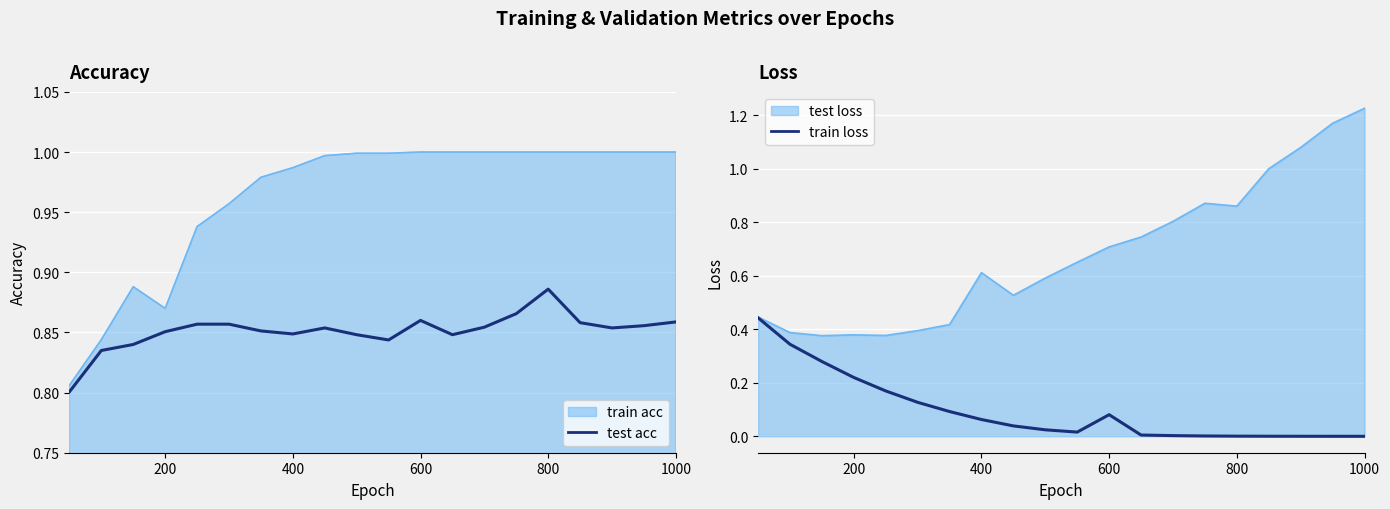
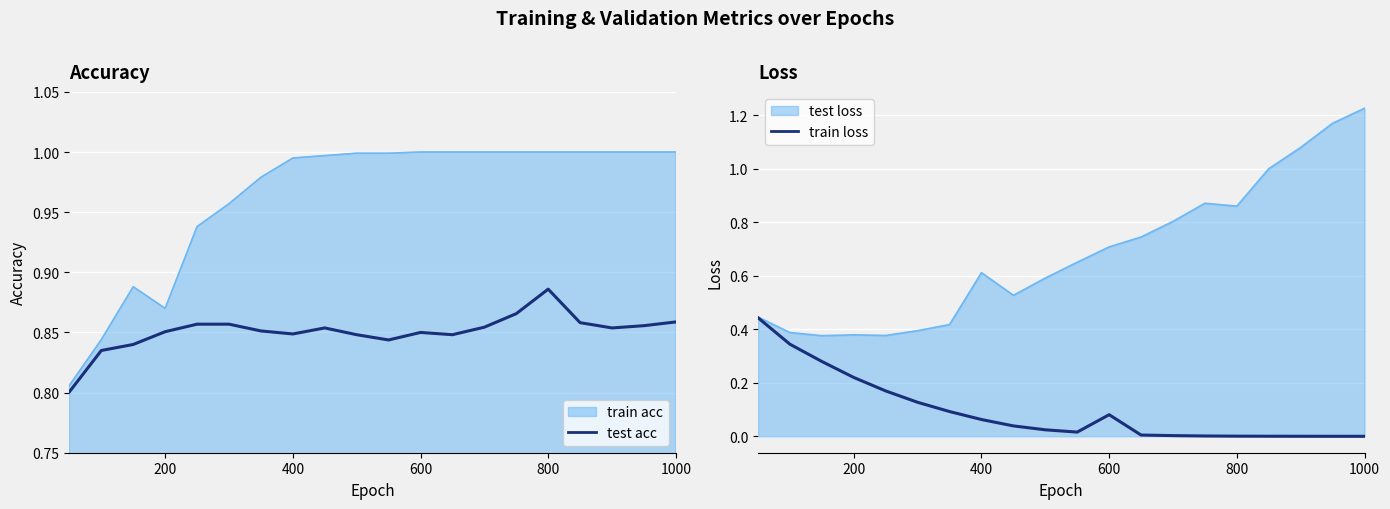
  {
    "Accuracy": {
      "train acc": {
        "200": 0.870,
-       "400": 0.987,
+       "400": 0.995,
        "600": 1.000,
        "800": 1.000,
        "1000": 1.000
      },
      "test acc": {
        "200": 0.85,
        "400": 0.85,
-       "600": 0.86,
+       "600": 0.85,
        "800": 0.886,
        "1000": 0.86
      }
    },
    "Loss": {
      "test loss": {
        "200": 0.38,
        "400": 0.61,
        "600": 0.71,
        "800": 0.86,
        "1000": 1.23
      },
      "train loss": {
        "200": 0.22,
        "400": 0.06,
        "600": 0.08,
        "800": 0.00,
        "1000": 0.00
      }
    }
  }
